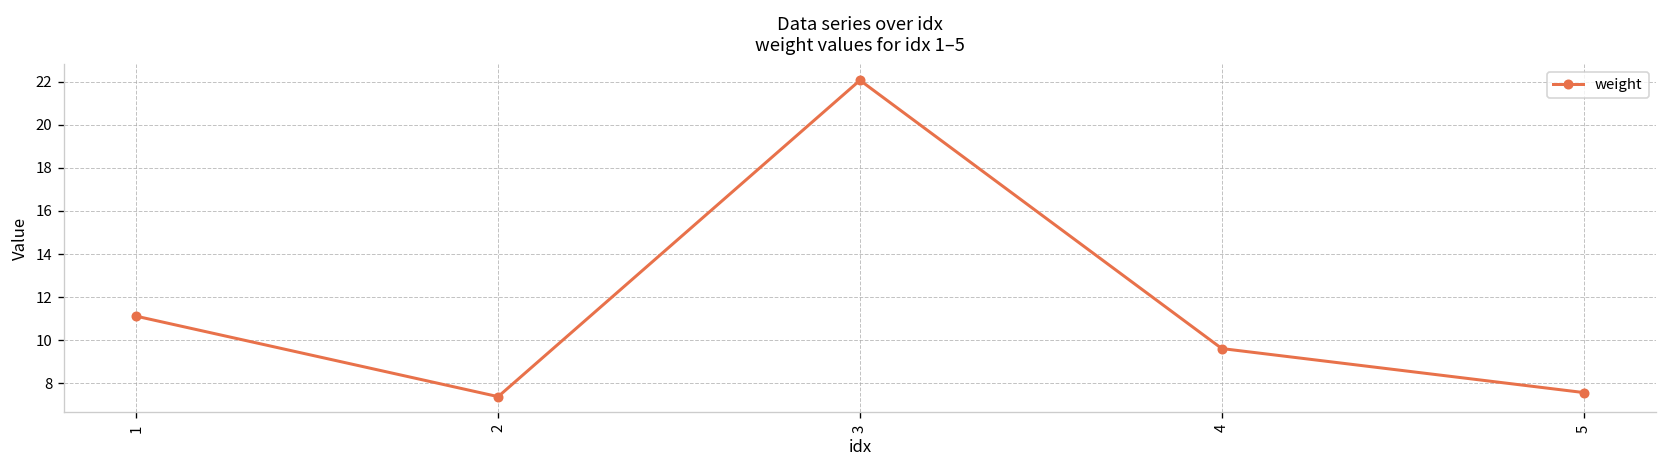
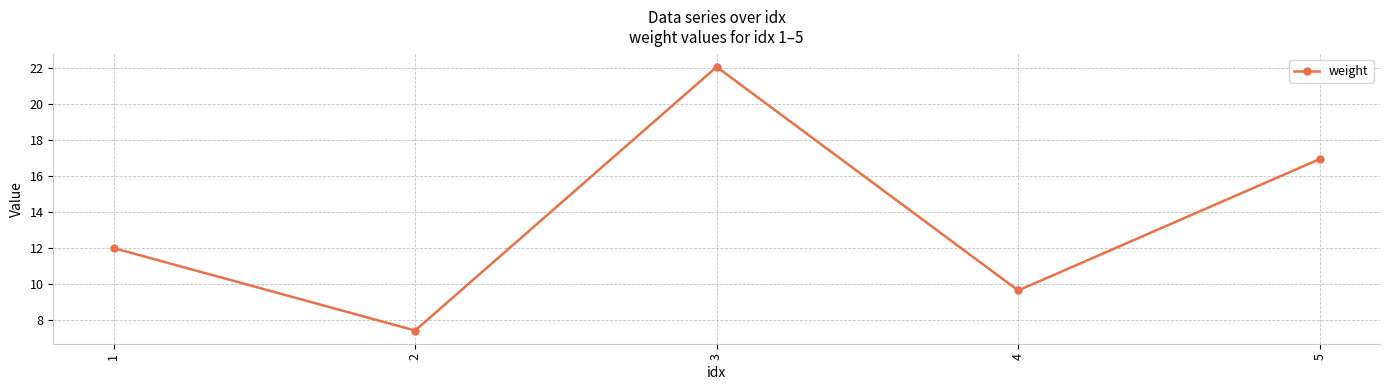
  {
-   "1": 11.1,
+   "1": 12.0,
    "2": 7.4,
    "3": 22.1,
    "4": 9.6,
-   "5": 7.6
+   "5": 16.9
  }
